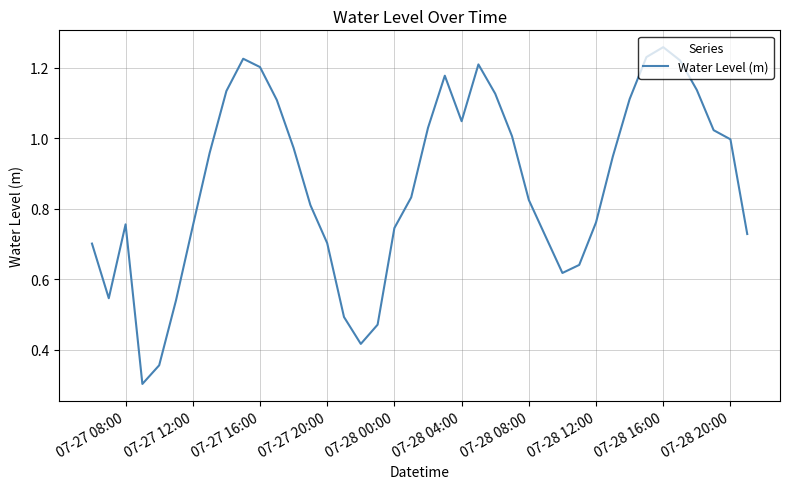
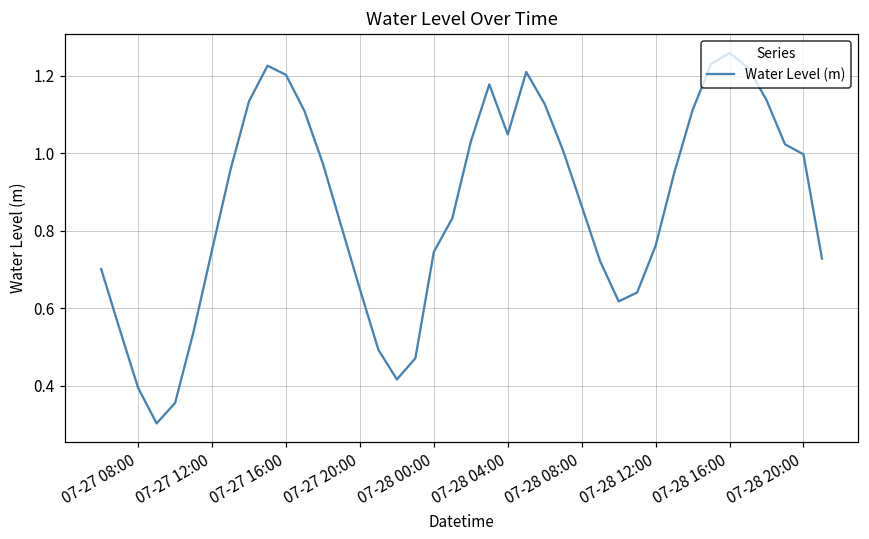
  {
-   "07-27 08:00": 0.76,
+   "07-27 08:00": 0.39,
    "07-27 12:00": 0.75,
    "07-27 16:00": 1.20,
-   "07-27 20:00": 0.70,
+   "07-27 20:00": 0.65,
    "07-28 00:00": 0.75,
    "07-28 04:00": 1.05,
-   "07-28 08:00": 0.83,
+   "07-28 08:00": 0.86,
    "07-28 12:00": 0.76,
    "07-28 20:00": 1.00
  }
